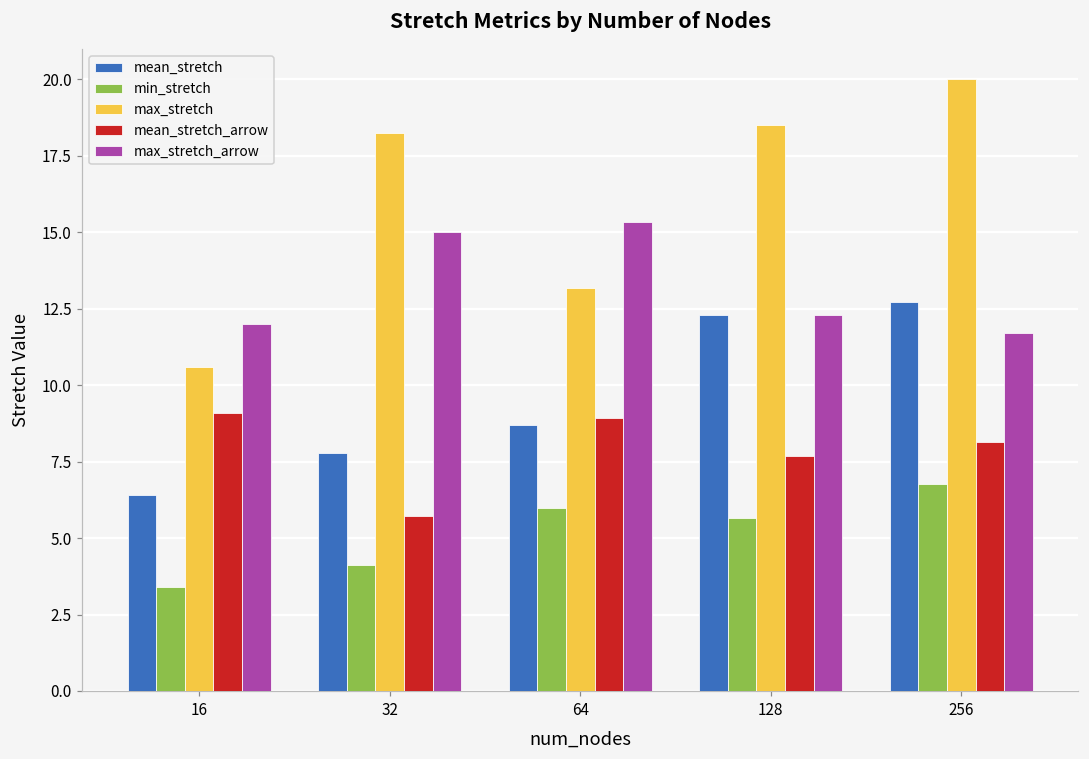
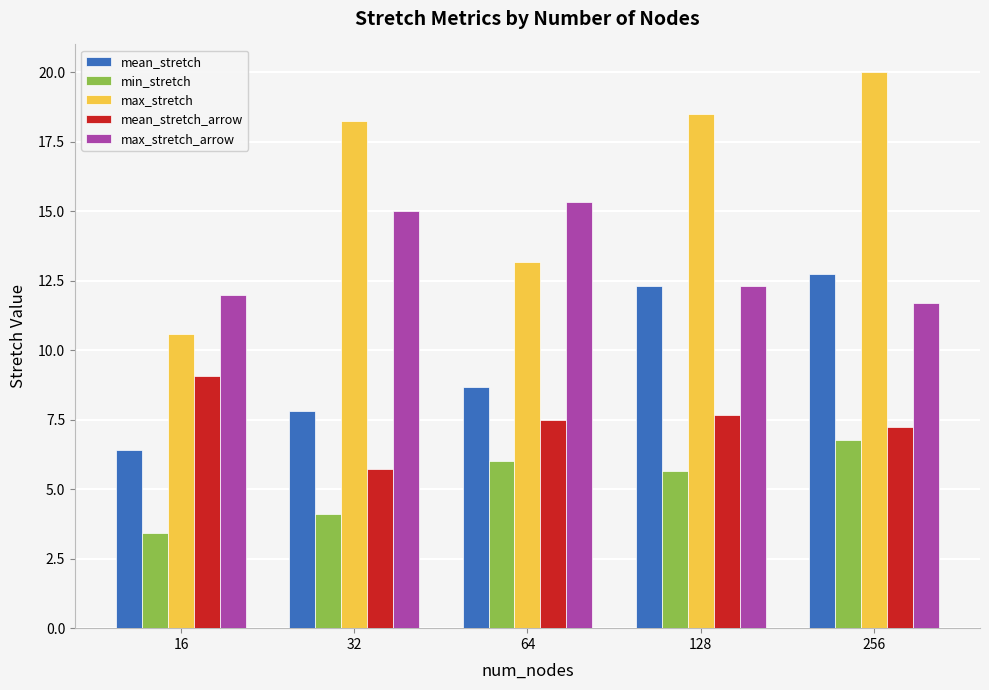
  {
    "mean_stretch": {
      "16": 6.4,
      "32": 7.8,
      "64": 8.7,
      "128": 12.3,
      "256": 12.7
    },
    "min_stretch": {
      "16": 3.4,
      "32": 4.1,
      "64": 6.0,
      "128": 5.7,
      "256": 6.8
    },
    "max_stretch": {
      "16": 10.6,
      "32": 18.3,
      "64": 13.2,
      "128": 18.5,
      "256": 20.0
    },
    "mean_stretch_arrow": {
      "16": 9.1,
      "32": 5.7,
-     "64": 8.9,
+     "64": 7.5,
      "128": 7.7,
-     "256": 8.1
+     "256": 7.2
    },
    "max_stretch_arrow": {
      "16": 12.0,
      "32": 15.0,
      "64": 15.3,
      "128": 12.3,
      "256": 11.7
    }
  }
